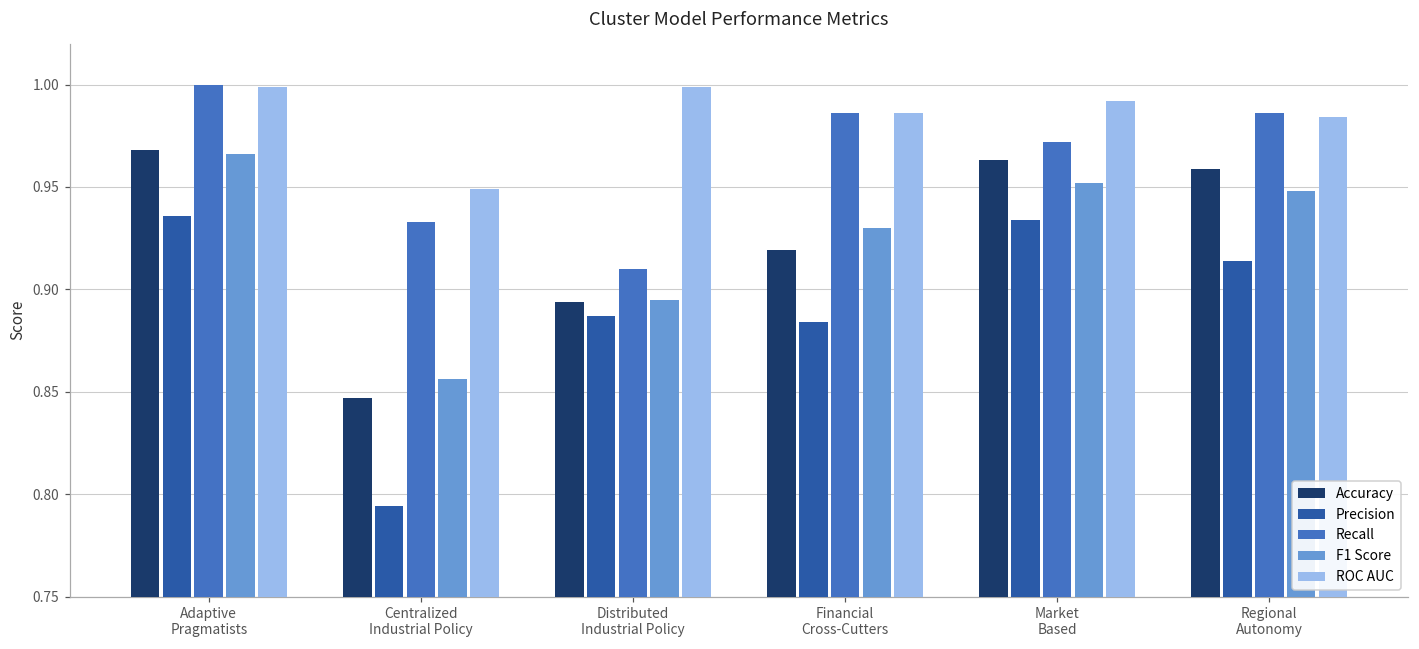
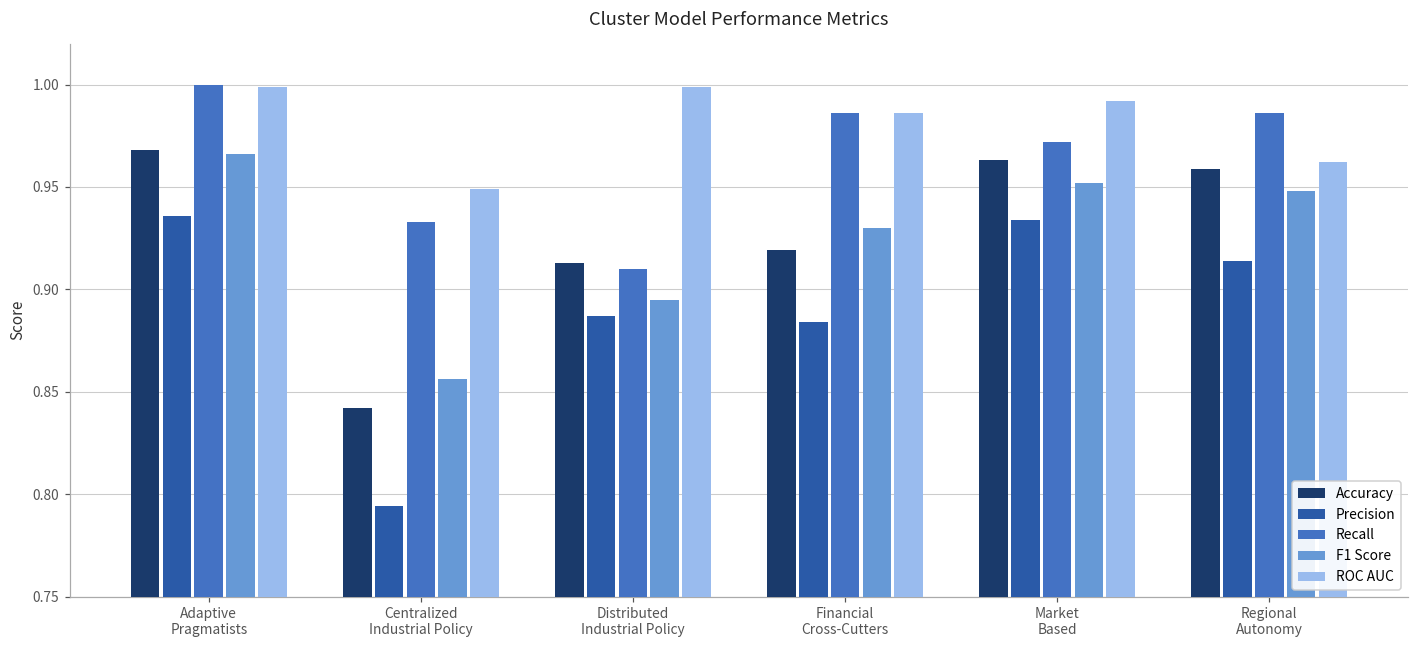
  {
    "Accuracy": {
      "Adaptive Pragmatists": 0.968,
-     "Centralized Industrial Policy": 0.847,
-     "Distributed Industrial Policy": 0.894,
+     "Centralized Industrial Policy": 0.842,
+     "Distributed Industrial Policy": 0.913,
      "Financial Cross-Cutters": 0.919,
      "Market Based": 0.963,
      "Regional Autonomy": 0.959
    },
    "ROC AUC": {
      "Adaptive Pragmatists": 0.999,
      "Centralized Industrial Policy": 0.949,
      "Distributed Industrial Policy": 0.999,
      "Financial Cross-Cutters": 0.986,
      "Market Based": 0.992,
-     "Regional Autonomy": 0.984
+     "Regional Autonomy": 0.962
    }
  }
